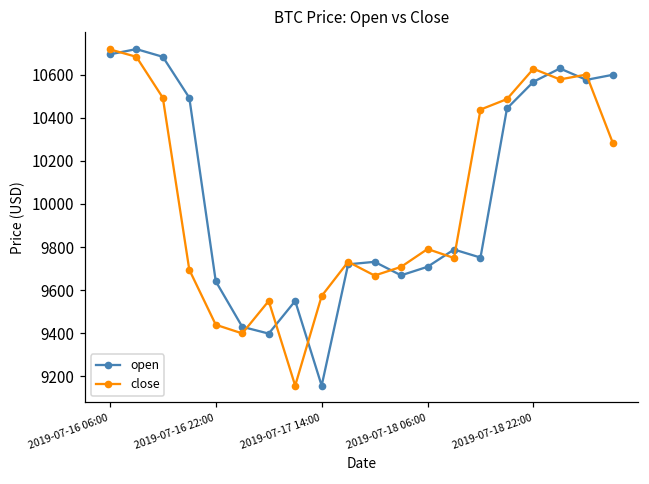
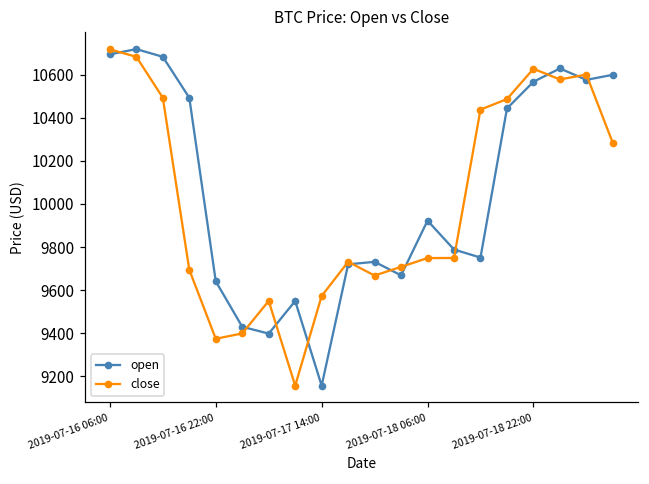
  {
    "open": {
      "2019-07-16 06:00": 10690,
      "2019-07-16 22:00": 9640,
      "2019-07-17 14:00": 9160,
-     "2019-07-18 06:00": 9710,
+     "2019-07-18 06:00": 9920,
      "2019-07-18 22:00": 10570
    },
    "close": {
      "2019-07-16 06:00": 10720,
-     "2019-07-16 22:00": 9440,
+     "2019-07-16 22:00": 9370,
      "2019-07-17 14:00": 9570,
-     "2019-07-18 06:00": 9790,
+     "2019-07-18 06:00": 9750,
      "2019-07-18 22:00": 10630
    }
  }
